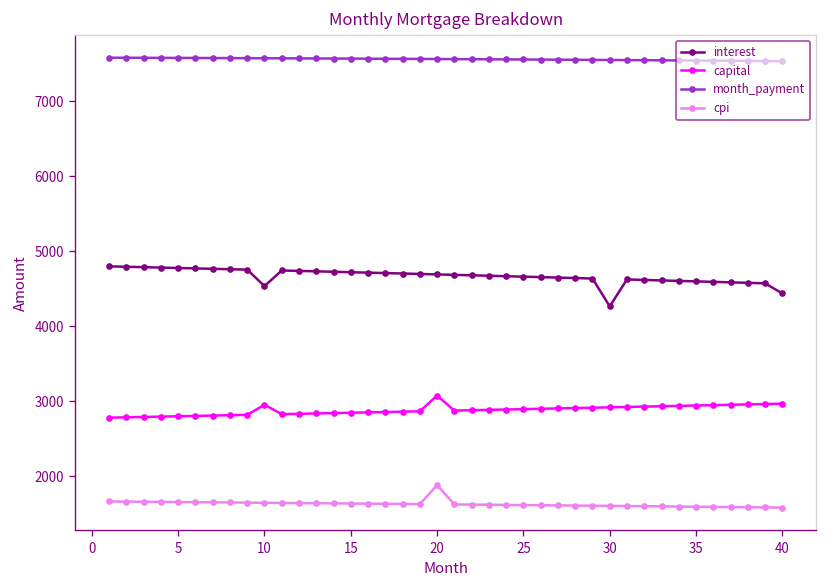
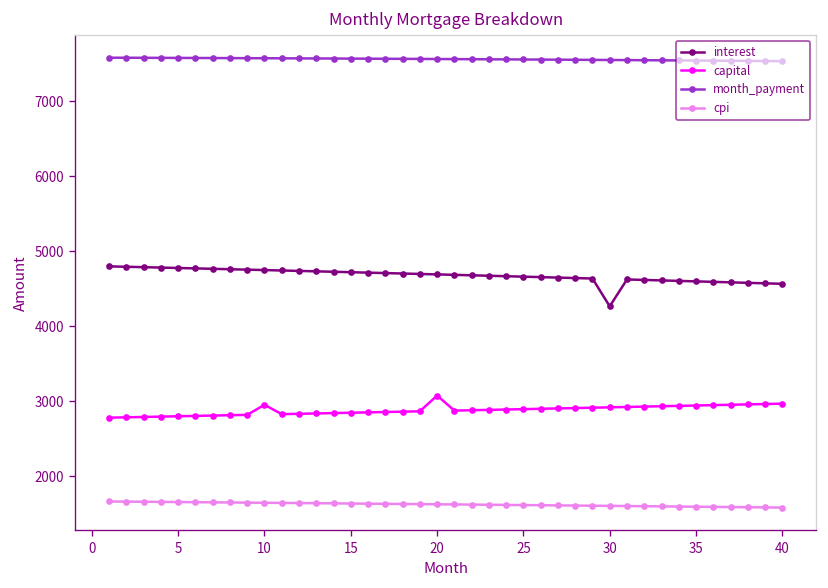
  {
    "interest": {
      "5": 4800,
-     "10": 4500,
+     "10": 4800,
      "15": 4700,
      "20": 4700,
      "25": 4700,
      "30": 4300,
      "35": 4600,
-     "40": 4400
+     "40": 4600
    },
    "capital": {
      "5": 2800,
      "10": 3000,
      "15": 2800,
      "20": 3100,
      "25": 2900,
      "30": 2900,
      "35": 2900,
      "40": 3000
    },
    "month_payment": {
      "5": 7600,
      "10": 7600,
      "15": 7600,
      "20": 7600,
      "25": 7600,
      "30": 7600
    },
    "cpi": {
      "5": 1700,
      "10": 1600,
      "15": 1600,
-     "20": 1900,
+     "20": 1600,
      "25": 1600,
      "30": 1600,
      "35": 1600,
      "40": 1600
    }
  }
